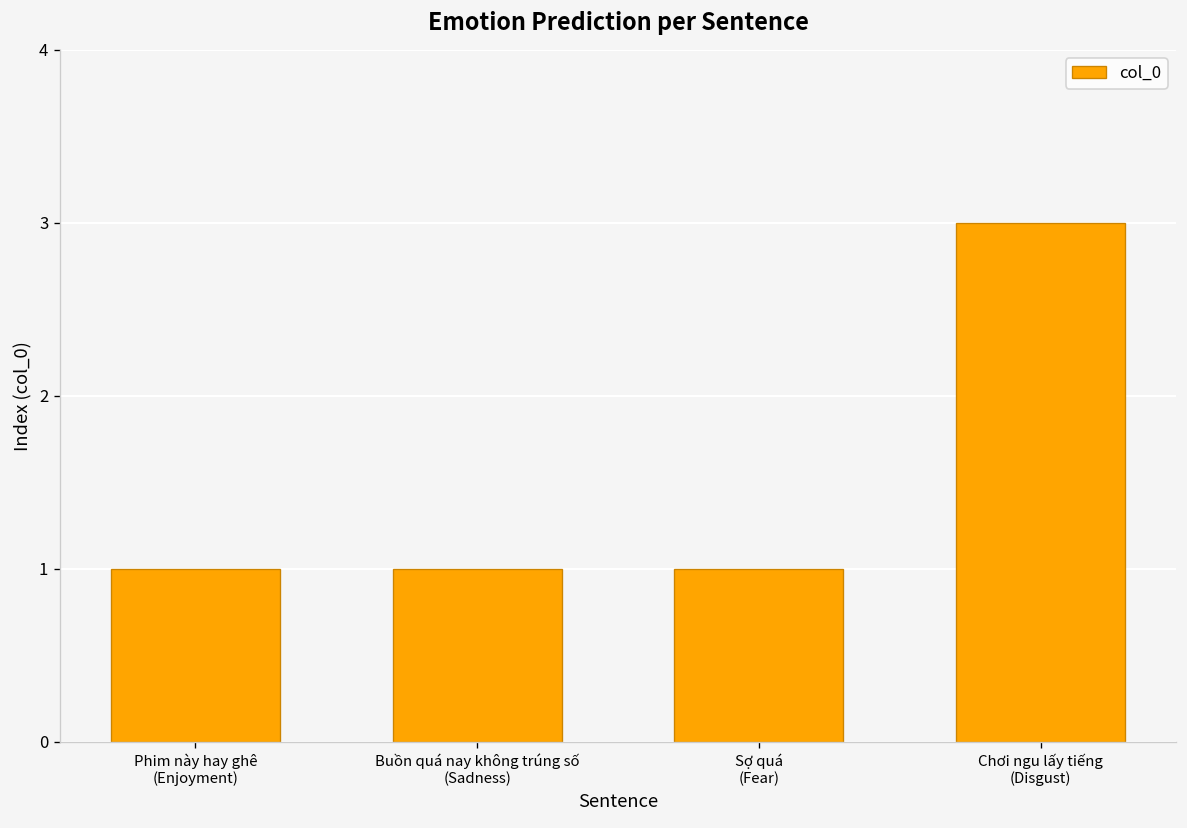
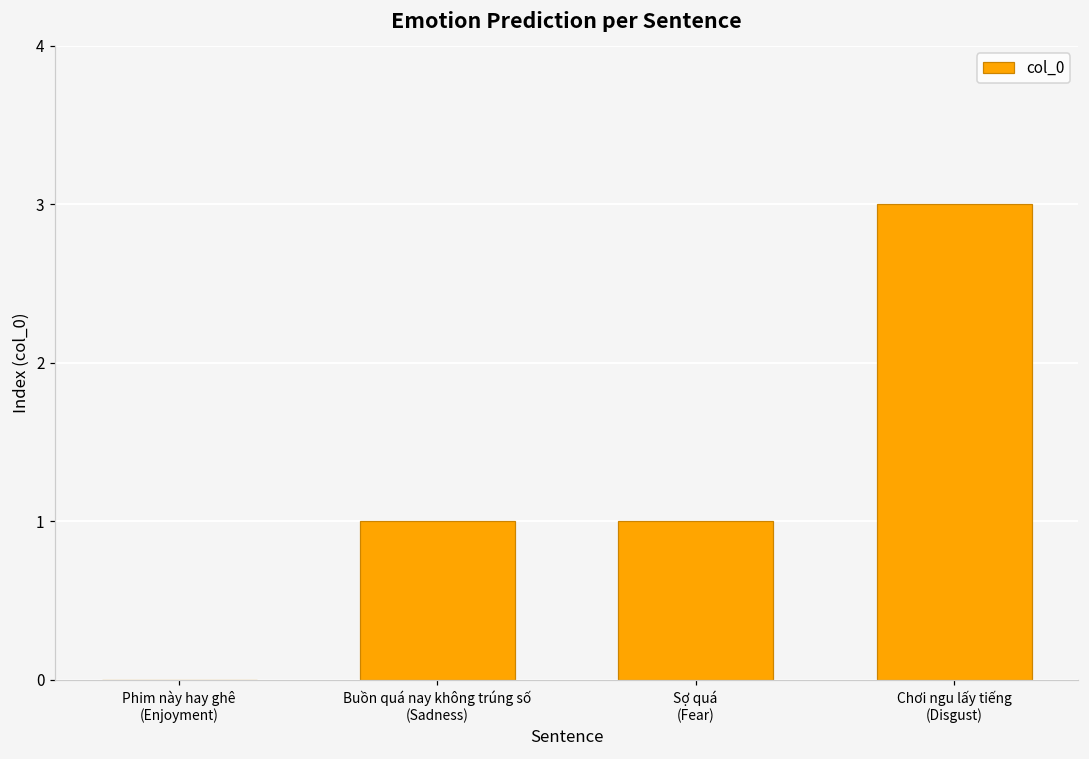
  {
-   "Phim này hay ghê (Enjoyment)": 1,
+   "Phim này hay ghê (Enjoyment)": 0,
    "Buồn quá nay không trúng số (Sadness)": 1,
    "Sợ quá (Fear)": 1,
    "Chơi ngu lấy tiếng (Disgust)": 3
  }
